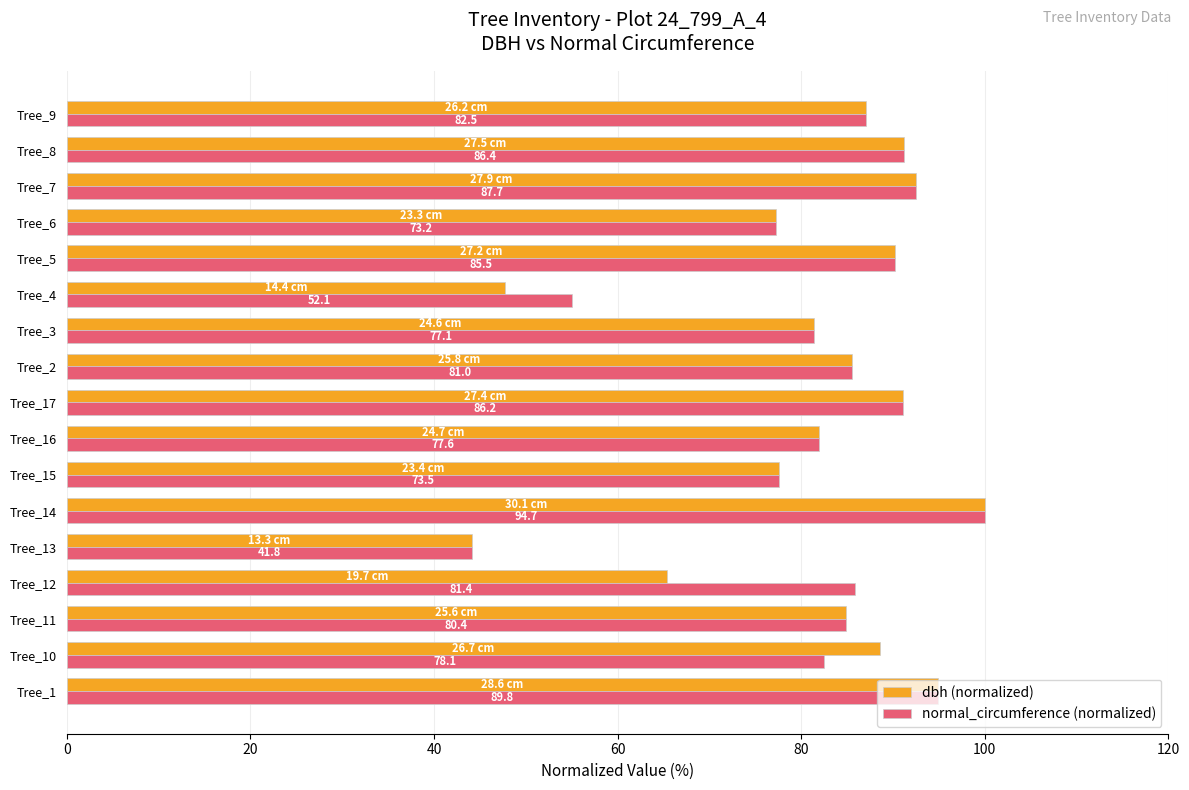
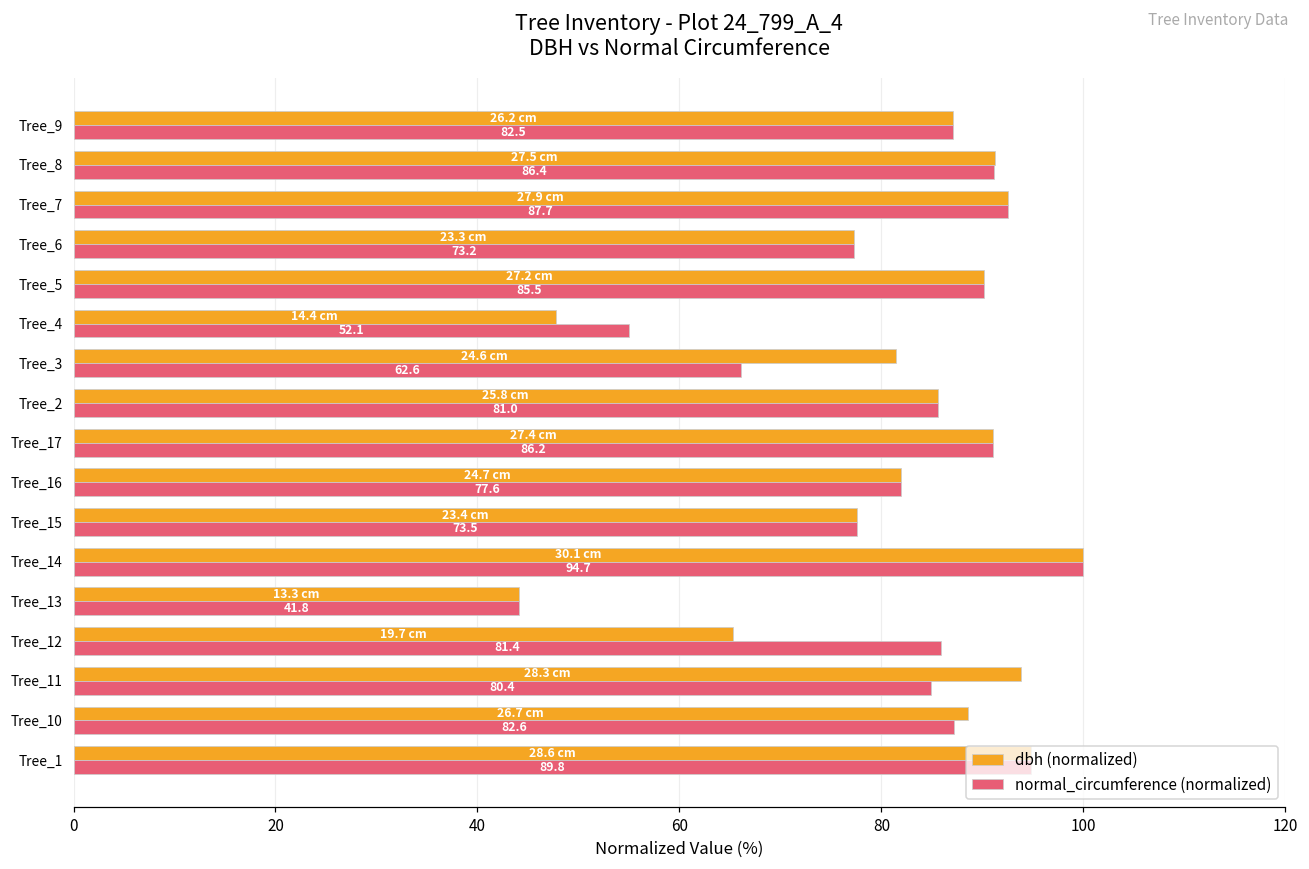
  {
    "dbh (normalized)": {
-     "Tree_11": 25.6
+     "Tree_11": 28.3
    },
    "normal_circumference (normalized)": {
-     "Tree_3": 77.1,
-     "Tree_10": 78.1
+     "Tree_3": 62.6,
+     "Tree_10": 82.6
    }
  }
